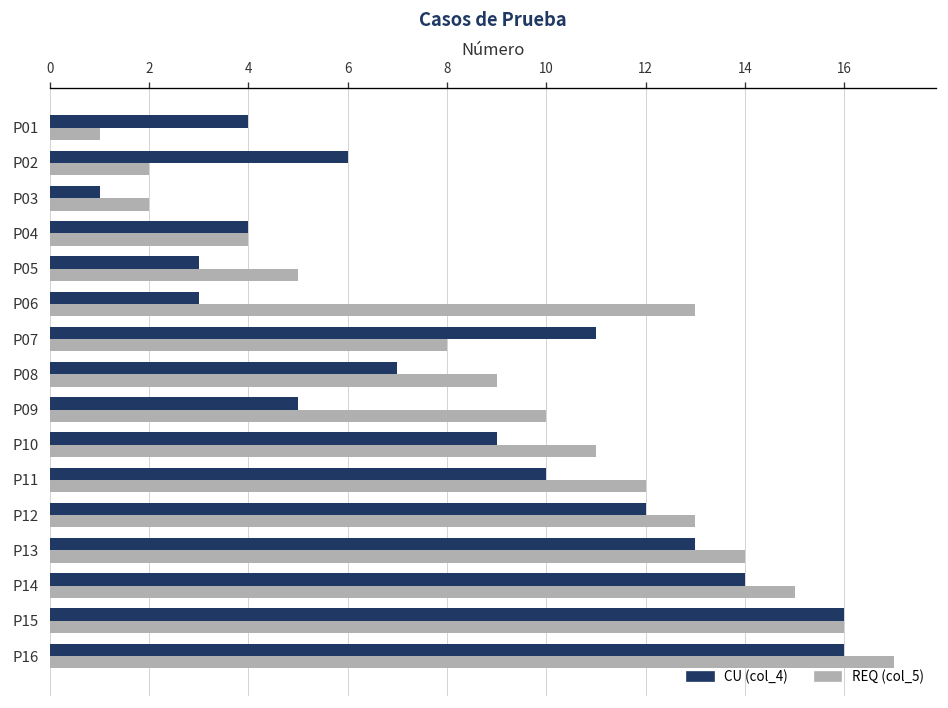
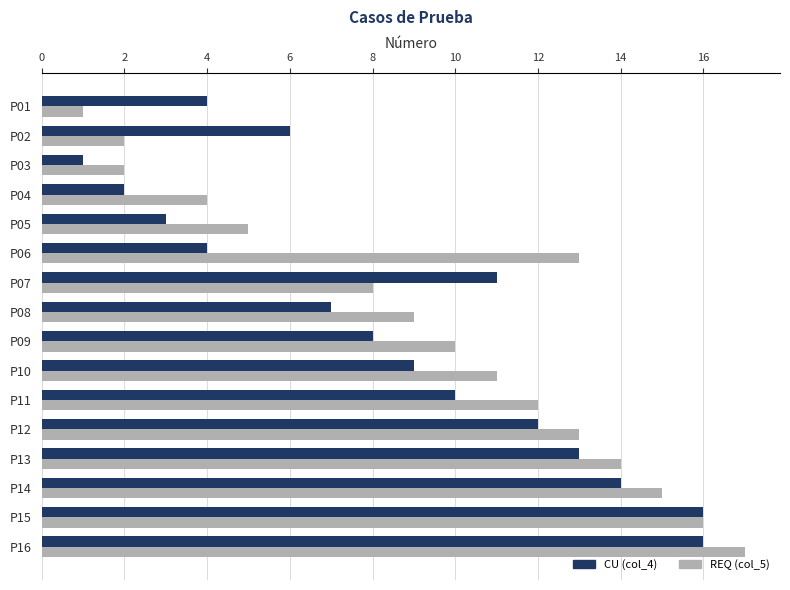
  {
    "CU (col_4)": {
      "P01": 4,
      "P02": 6,
      "P03": 1,
-     "P04": 4,
+     "P04": 2,
      "P05": 3,
-     "P06": 3,
+     "P06": 4,
      "P07": 11,
      "P08": 7,
-     "P09": 5,
+     "P09": 8,
      "P10": 9,
      "P11": 10,
      "P12": 12,
      "P13": 13,
      "P14": 14,
      "P15": 16,
      "P16": 16
    },
    "REQ (col_5)": {
      "P01": 1,
      "P02": 2,
      "P03": 2,
      "P04": 4,
      "P05": 5,
      "P06": 13,
      "P07": 8,
      "P08": 9,
      "P09": 10,
      "P10": 11,
      "P11": 12,
      "P12": 13,
      "P13": 14,
      "P14": 15,
      "P15": 16,
      "P16": 17
    }
  }
